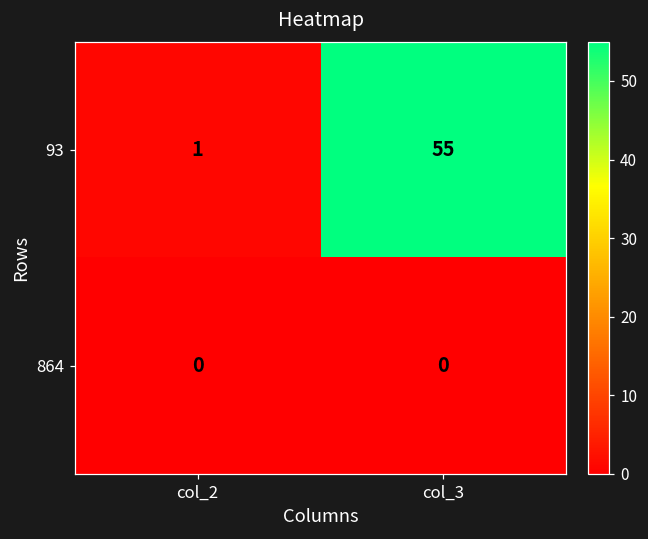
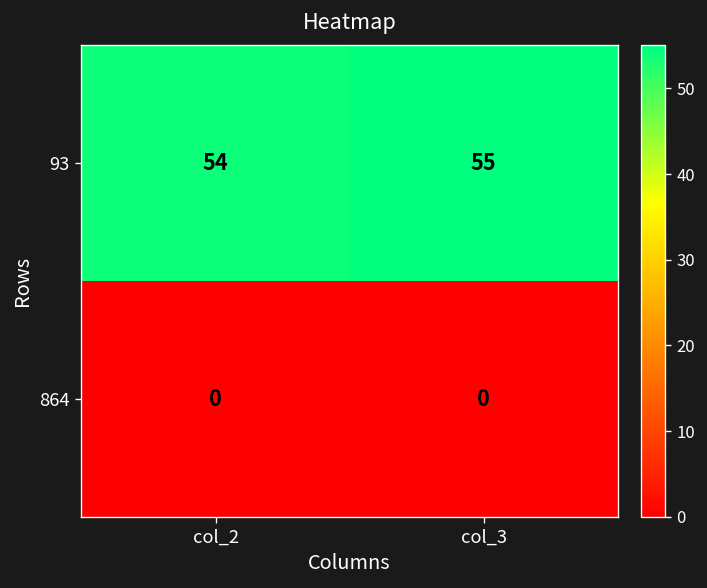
  {
    "93": {
-     "col_2": 1
+     "col_2": 54
    }
  }
